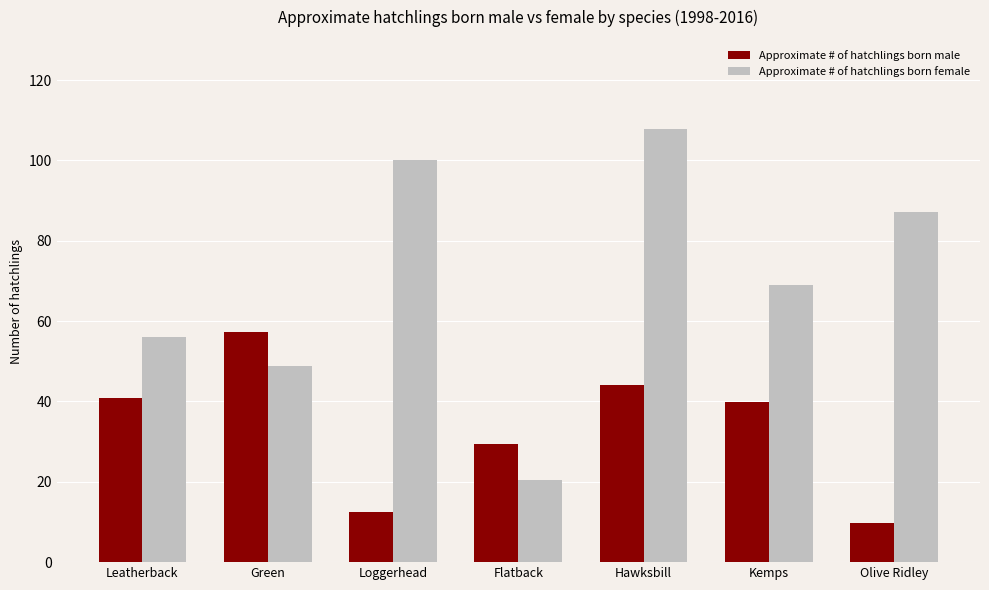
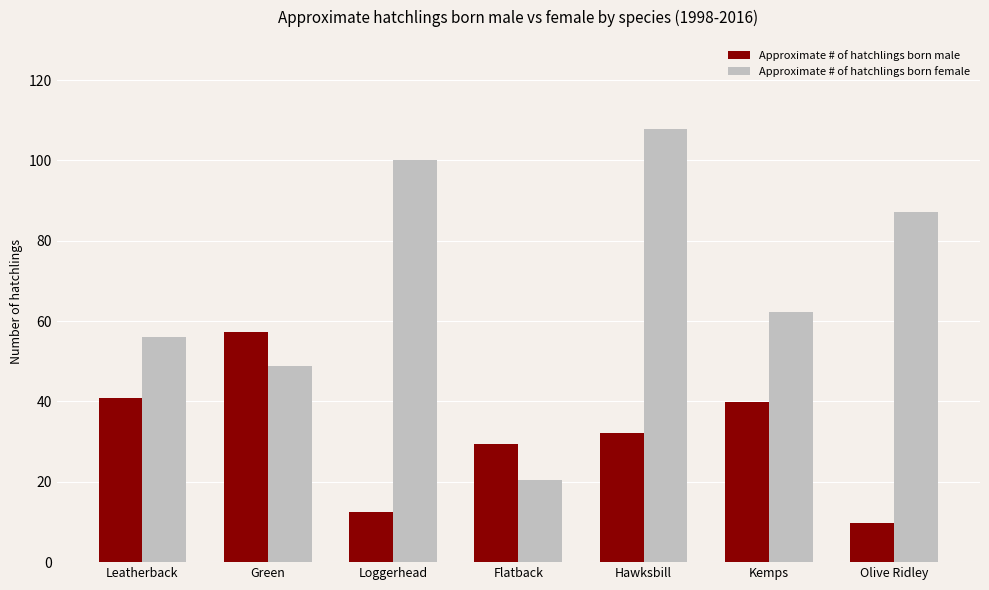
  {
    "Approximate # of hatchlings born male": {
      "Leatherback": 41,
      "Green": 57,
      "Loggerhead": 12,
      "Flatback": 30,
-     "Hawksbill": 44,
+     "Hawksbill": 32,
      "Kemps": 40,
      "Olive Ridley": 10
    },
    "Approximate # of hatchlings born female": {
      "Leatherback": 56,
      "Green": 49,
      "Loggerhead": 100,
      "Flatback": 21,
      "Hawksbill": 108,
-     "Kemps": 69,
+     "Kemps": 62,
      "Olive Ridley": 87
    }
  }
